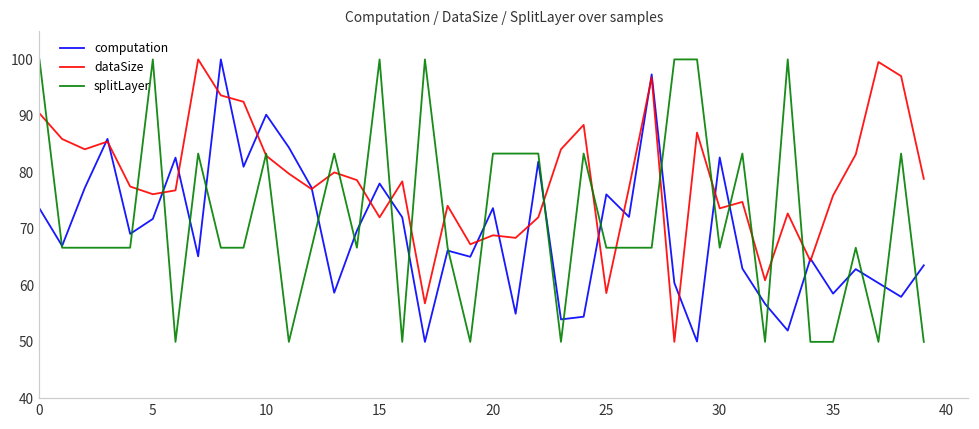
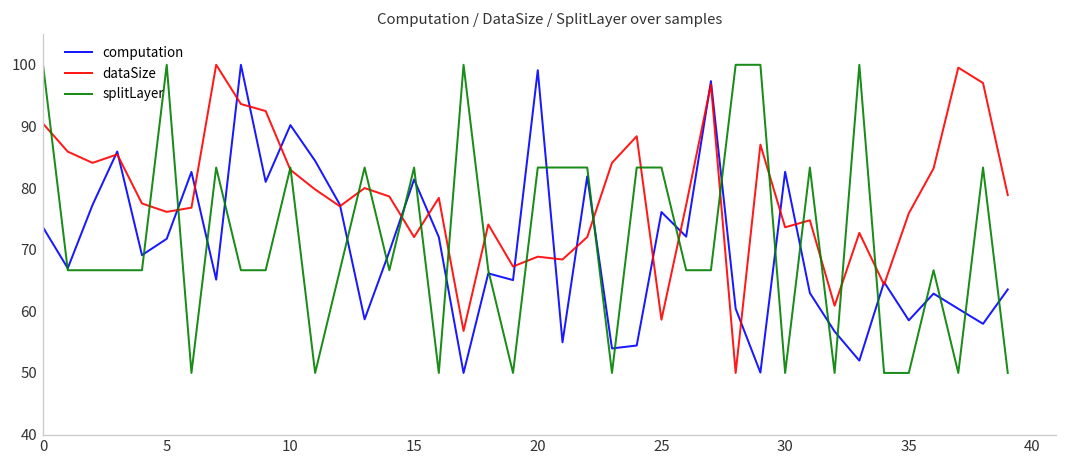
  {
    "computation": {
      "0": 74,
      "5": 72,
      "10": 90,
-     "15": 78,
-     "20": 74,
+     "15": 81,
+     "20": 99,
      "25": 76,
      "30": 83,
      "35": 59
    },
    "dataSize": {
      "0": 90,
      "5": 76,
      "15": 72,
      "20": 69,
      "25": 59,
      "30": 74,
      "35": 76
    },
    "splitLayer": {
      "0": 100,
      "5": 100,
-     "15": 100,
+     "15": 83,
      "20": 83,
-     "25": 67,
-     "30": 67,
+     "25": 83,
+     "30": 50,
      "35": 50
    }
  }
